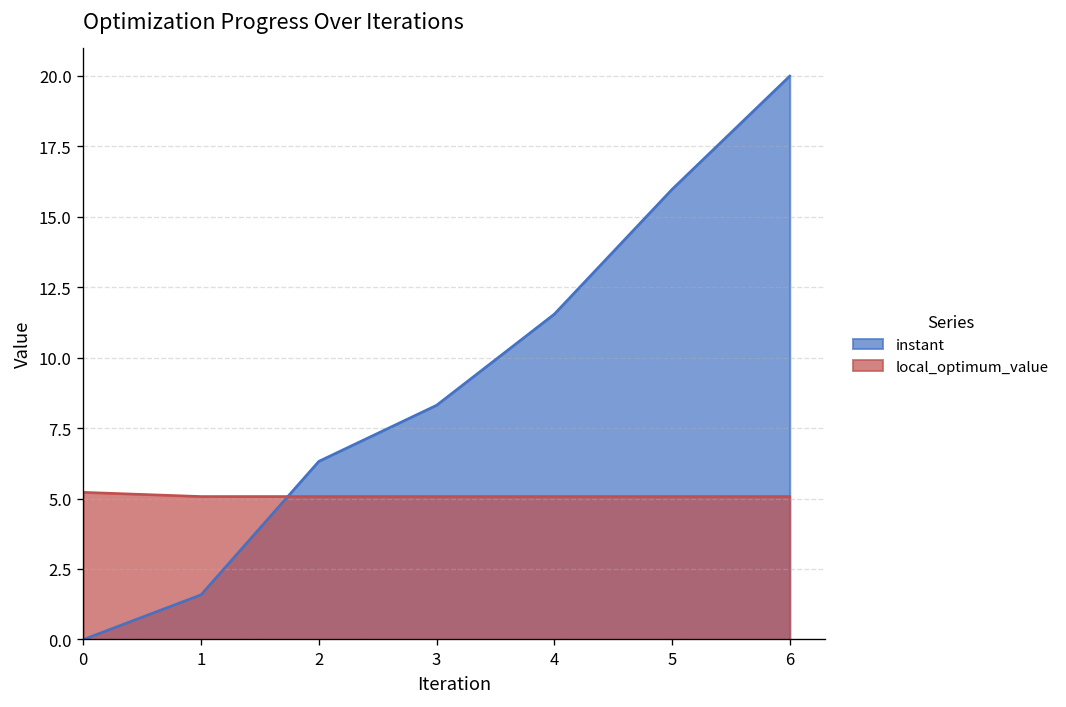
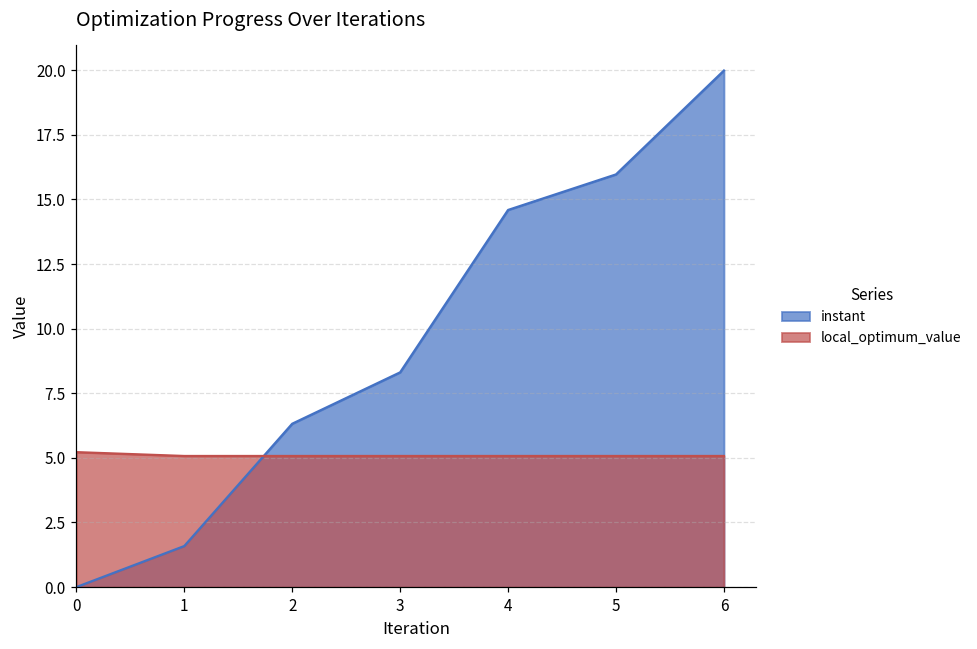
  {
    "instant": {
      "0": 0.0,
      "1": 1.6,
      "2": 6.3,
      "3": 8.3,
-     "4": 11.5,
+     "4": 14.6,
      "5": 16.0,
      "6": 20.0
    },
    "local_optimum_value": {
      "0": 5.2,
      "1": 5.1,
      "2": 5.1,
      "3": 5.1,
      "4": 5.1,
      "5": 5.1,
      "6": 5.1
    }
  }
